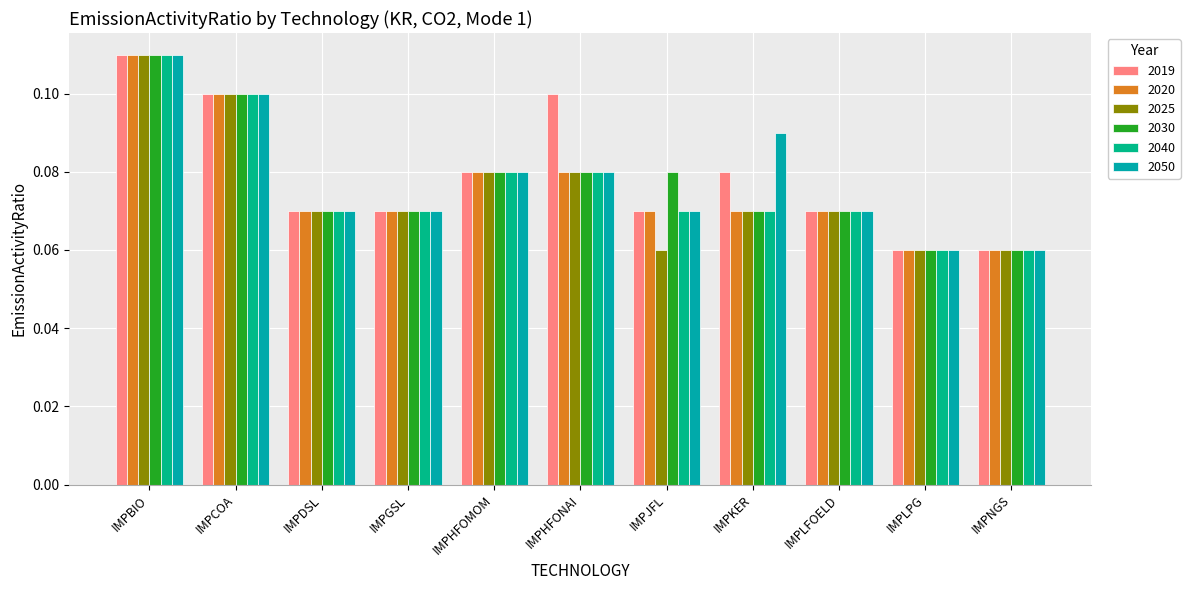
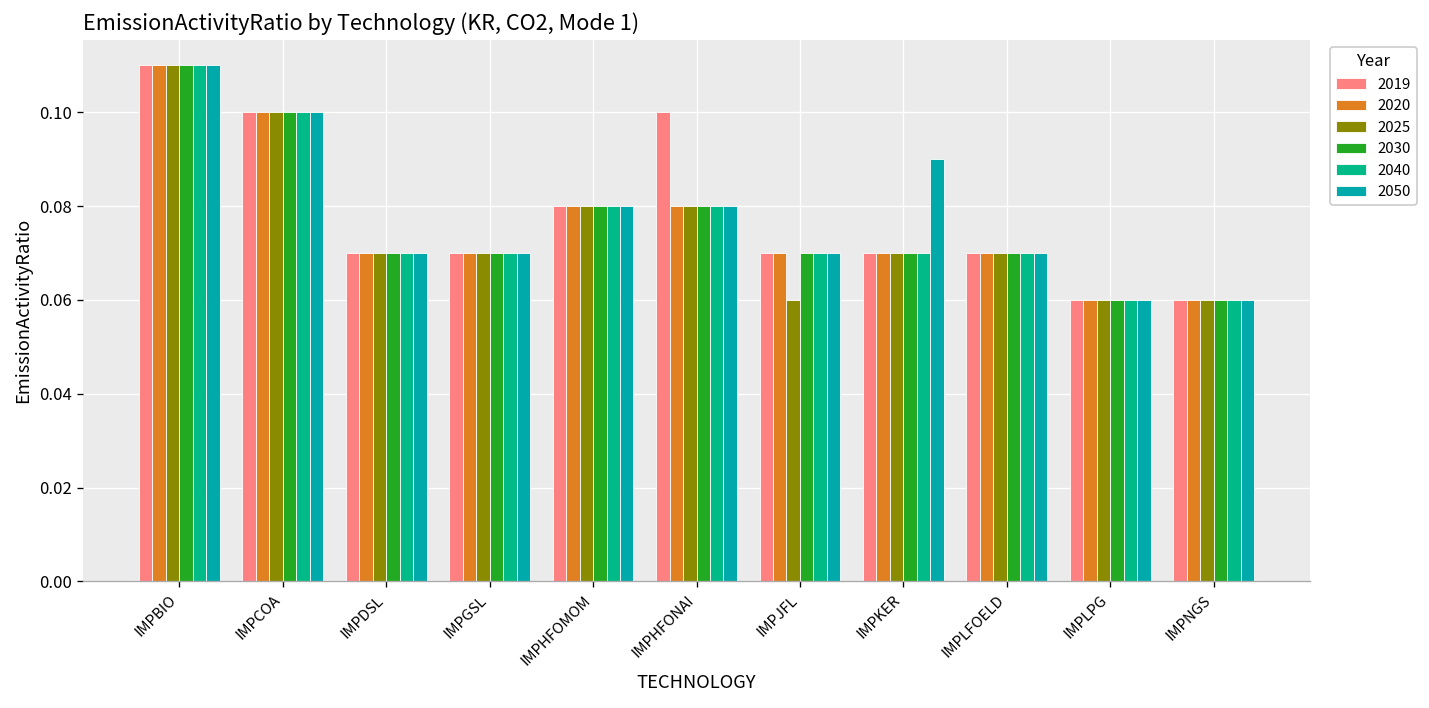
  {
    "2019": {
      "IMPBIO": 0.11,
      "IMPCOA": 0.10,
      "IMPDSL": 0.07,
      "IMPGSL": 0.07,
      "IMPHFOMOM": 0.08,
      "IMPHFONAI": 0.10,
      "IMPJFL": 0.07,
-     "IMPKER": 0.08,
+     "IMPKER": 0.07,
      "IMPLFOELD": 0.07,
      "IMPLPG": 0.06,
      "IMPNGS": 0.06
    },
    "2020": {
      "IMPBIO": 0.11,
      "IMPCOA": 0.10,
      "IMPDSL": 0.07,
      "IMPGSL": 0.07,
      "IMPHFOMOM": 0.08,
      "IMPHFONAI": 0.08,
      "IMPJFL": 0.07,
      "IMPKER": 0.07,
      "IMPLFOELD": 0.07,
      "IMPLPG": 0.06,
      "IMPNGS": 0.06
    },
    "2025": {
      "IMPBIO": 0.11,
      "IMPCOA": 0.10,
      "IMPDSL": 0.07,
      "IMPGSL": 0.07,
      "IMPHFOMOM": 0.08,
      "IMPHFONAI": 0.08,
      "IMPJFL": 0.06,
      "IMPKER": 0.07,
      "IMPLFOELD": 0.07,
      "IMPLPG": 0.06,
      "IMPNGS": 0.06
    },
    "2030": {
      "IMPBIO": 0.11,
      "IMPCOA": 0.10,
      "IMPDSL": 0.07,
      "IMPGSL": 0.07,
      "IMPHFOMOM": 0.08,
      "IMPHFONAI": 0.08,
-     "IMPJFL": 0.08,
+     "IMPJFL": 0.07,
      "IMPKER": 0.07,
      "IMPLFOELD": 0.07,
      "IMPLPG": 0.06,
      "IMPNGS": 0.06
    }
  }
